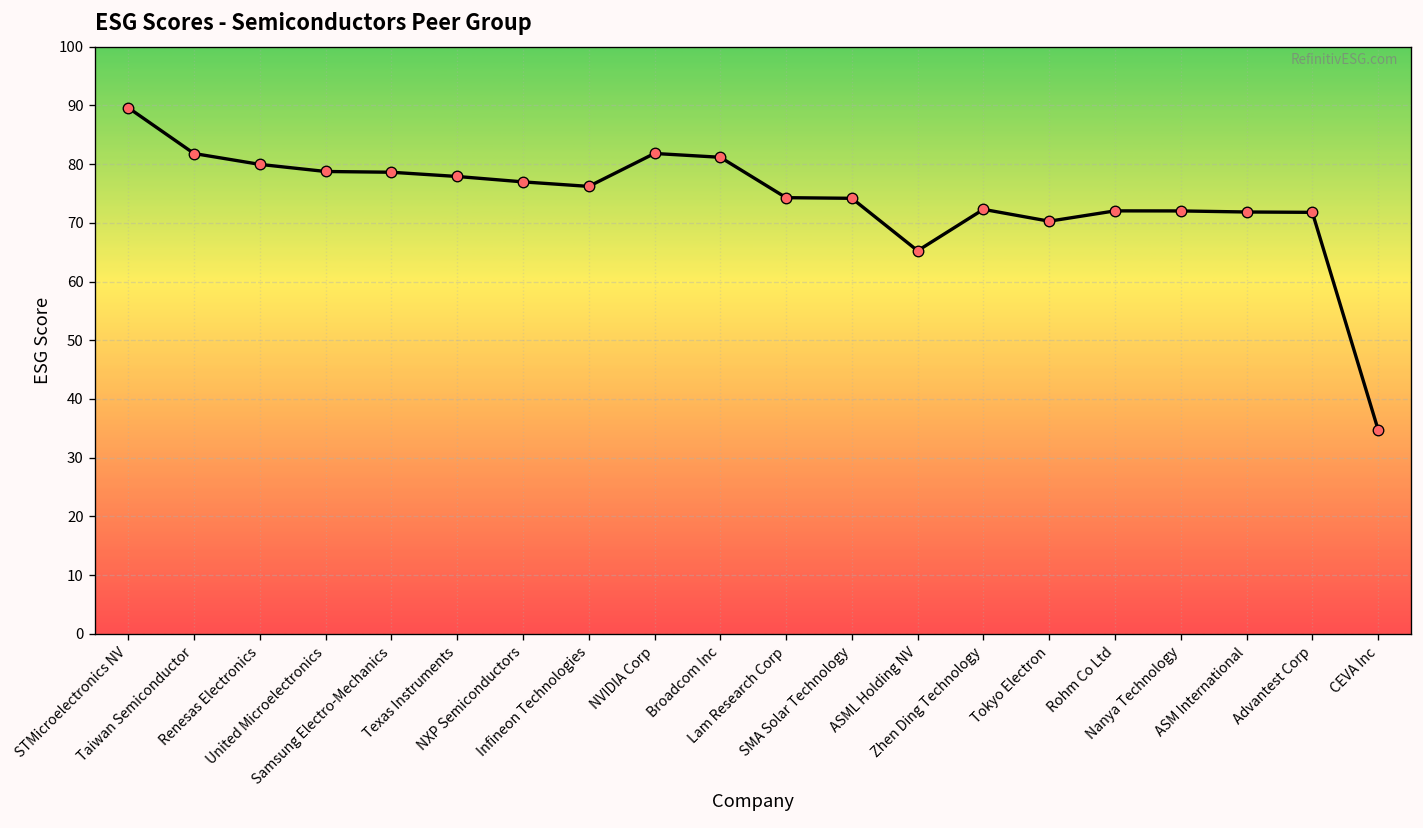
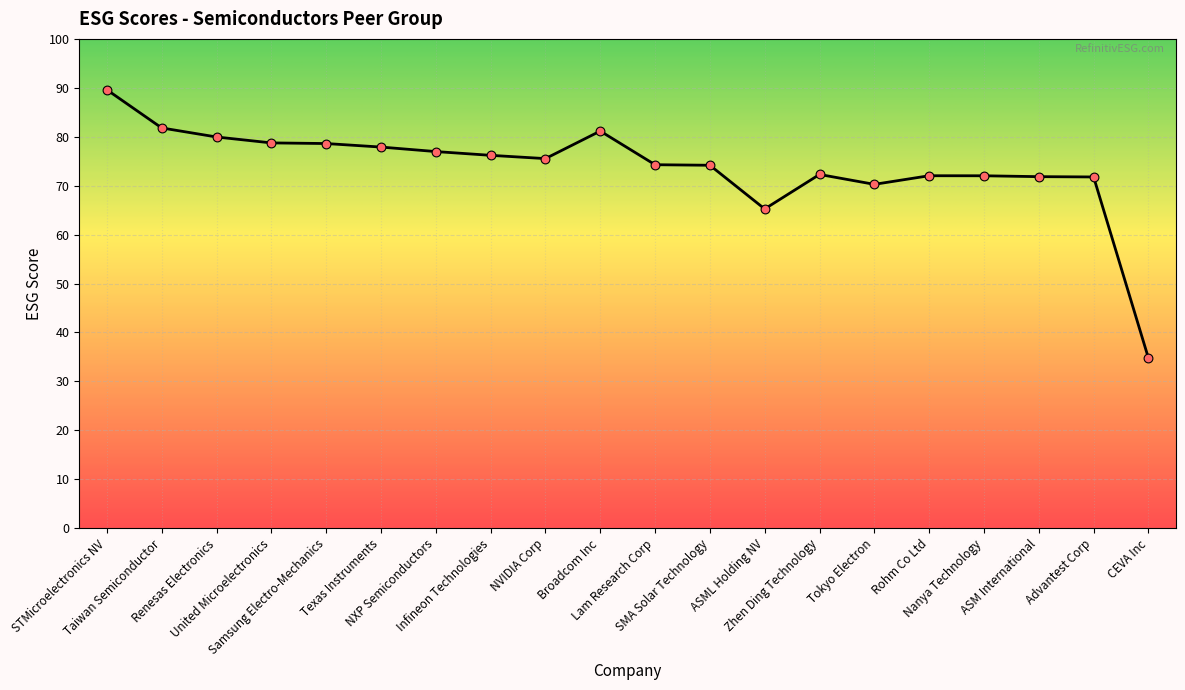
  {
    "STMicroelectronics NV": 90,
    "Taiwan Semiconductor": 82,
    "Renesas Electronics": 80,
    "United Microelectronics": 79,
    "Samsung Electro-Mechanics": 79,
    "Texas Instruments": 78,
    "NXP Semiconductors": 77,
    "Infineon Technologies": 76,
-   "NVIDIA Corp": 82,
+   "NVIDIA Corp": 76,
    "Broadcom Inc": 81,
    "Lam Research Corp": 74,
    "SMA Solar Technology": 74,
    "ASML Holding NV": 65,
    "Zhen Ding Technology": 72,
    "Tokyo Electron": 70,
    "Rohm Co Ltd": 72,
    "Nanya Technology": 72,
    "ASM International": 72,
    "Advantest Corp": 72,
    "CEVA Inc": 35
  }
